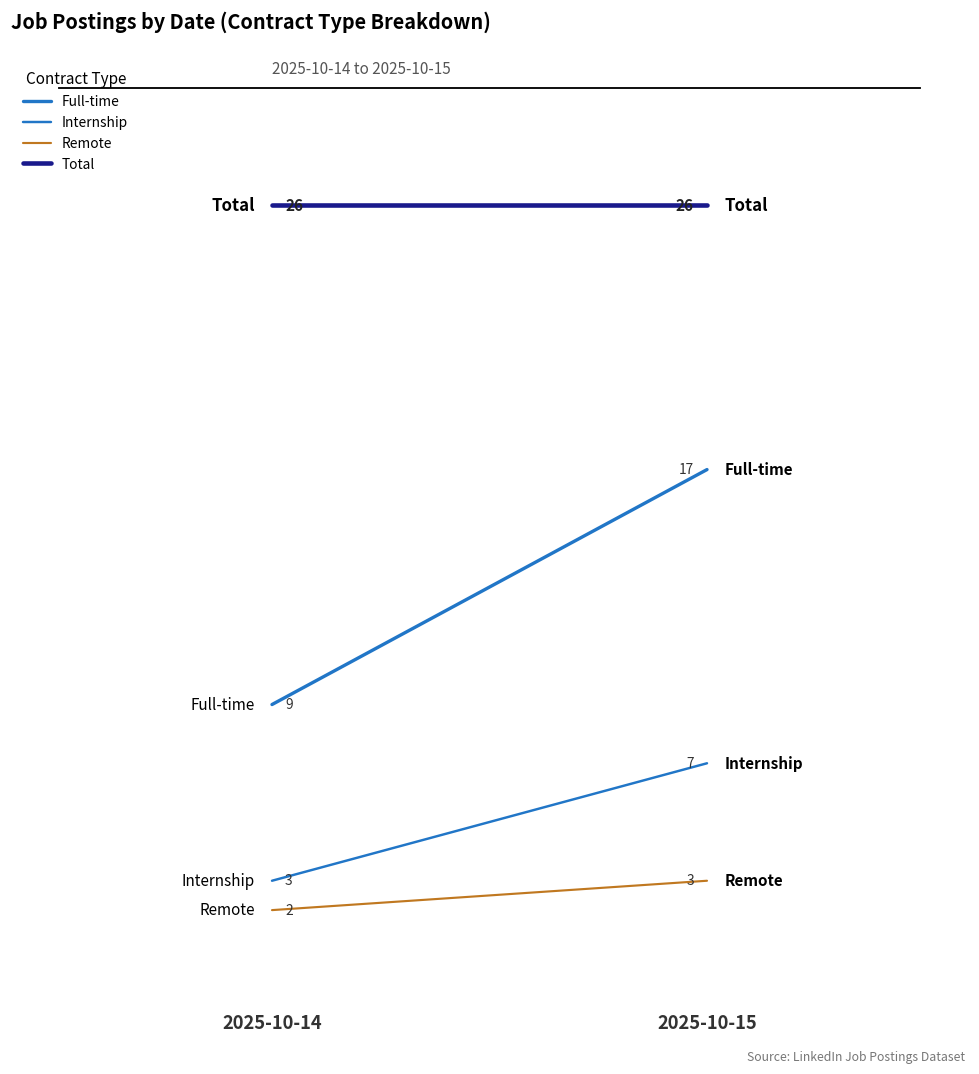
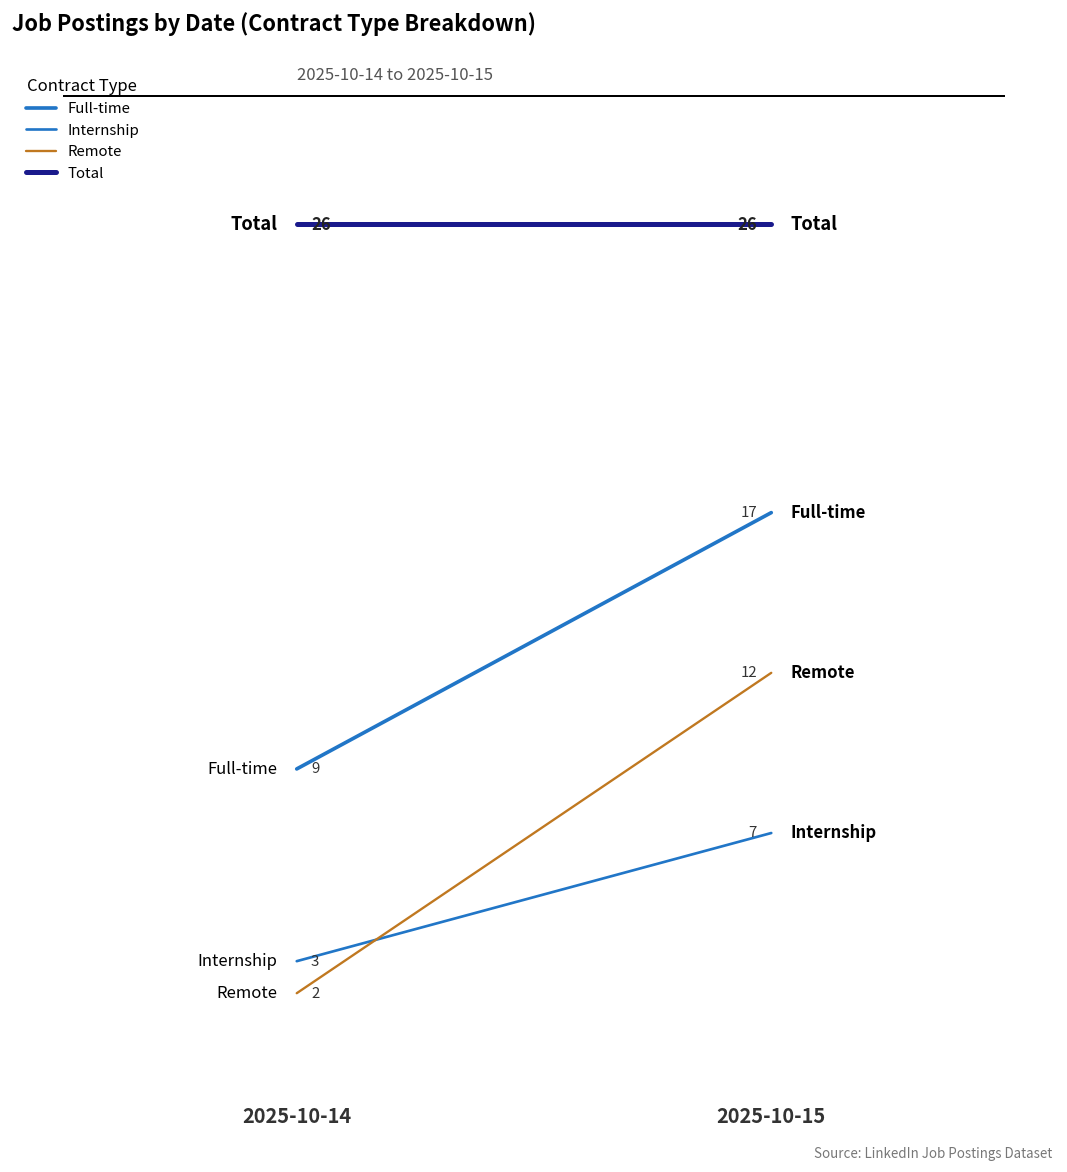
  {
    "Remote": {
      "2025-10-14": 2,
-     "2025-10-15": 3
+     "2025-10-15": 12
    },
    "Total": {
      "2025-10-14": 26,
      "2025-10-15": 26
    }
  }
